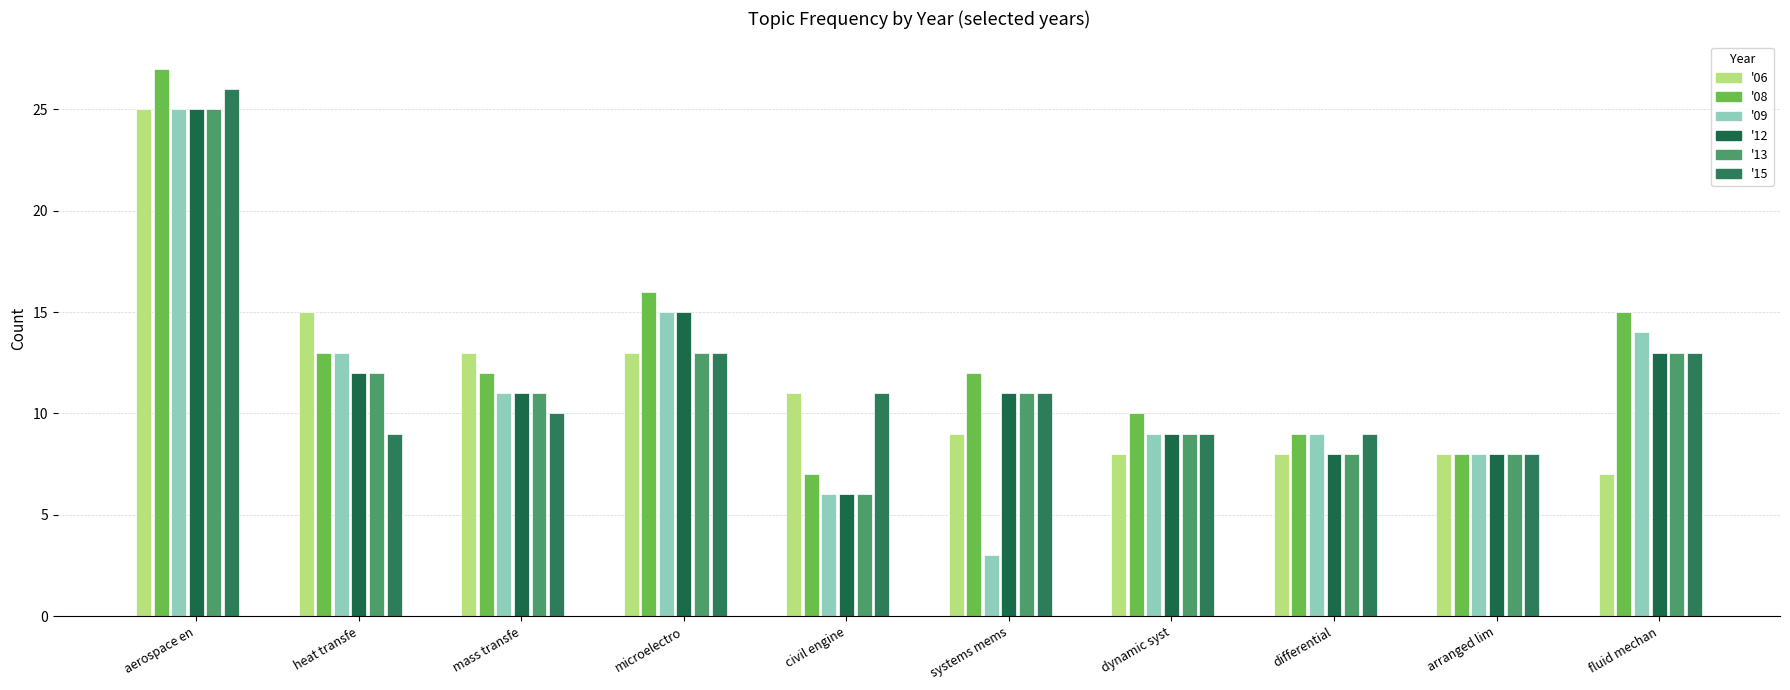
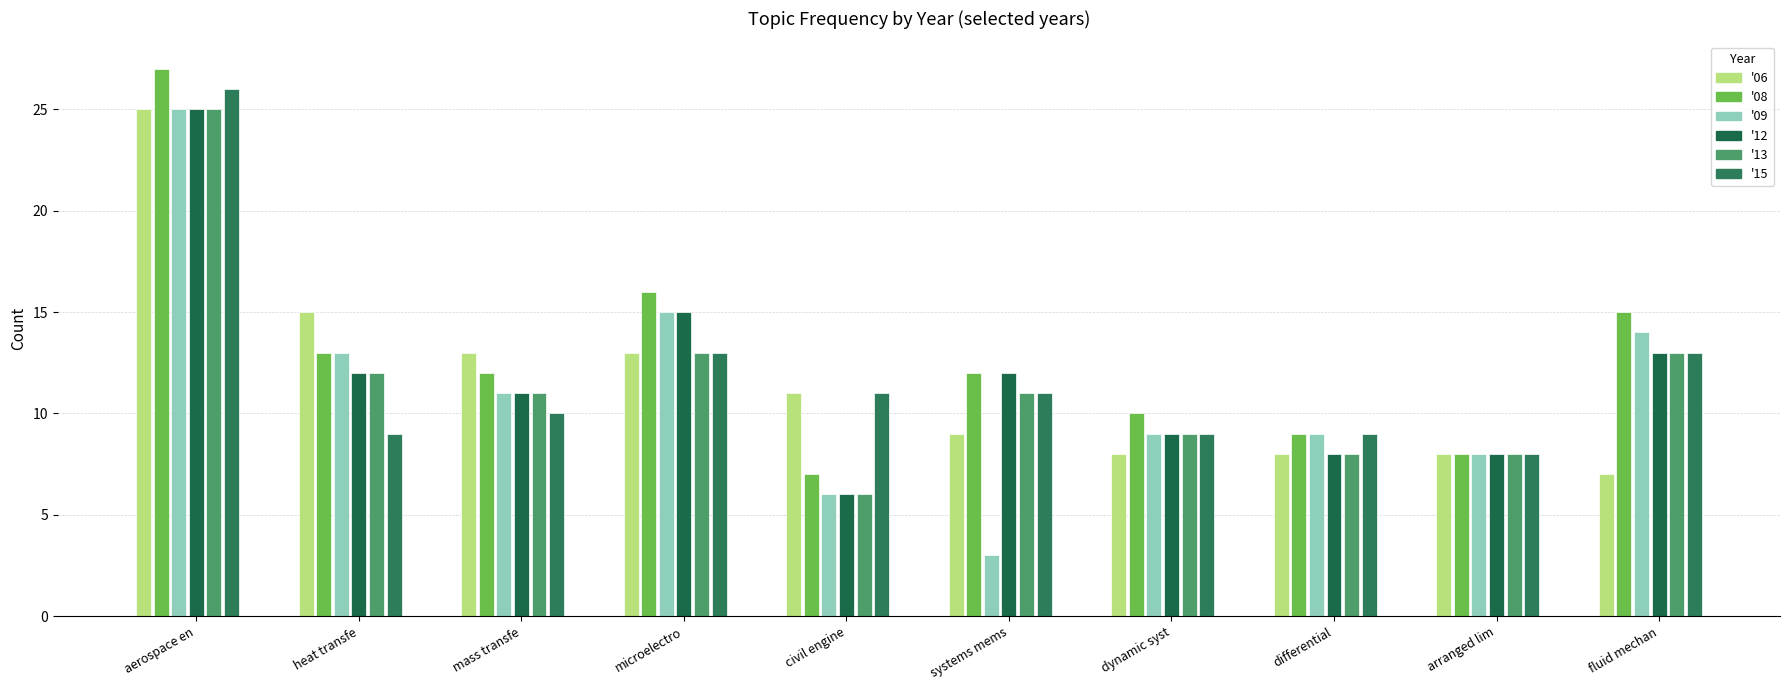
  {
    "aerospace en": 25,
    "heat transfe": 12,
    "mass transfe": 11,
    "microelectro": 15,
    "civil engine": 6,
-   "systems mems": 11,
+   "systems mems": 12,
    "dynamic syst": 9,
    "differential": 8,
    "arranged lim": 8,
    "fluid mechan": 13
  }
